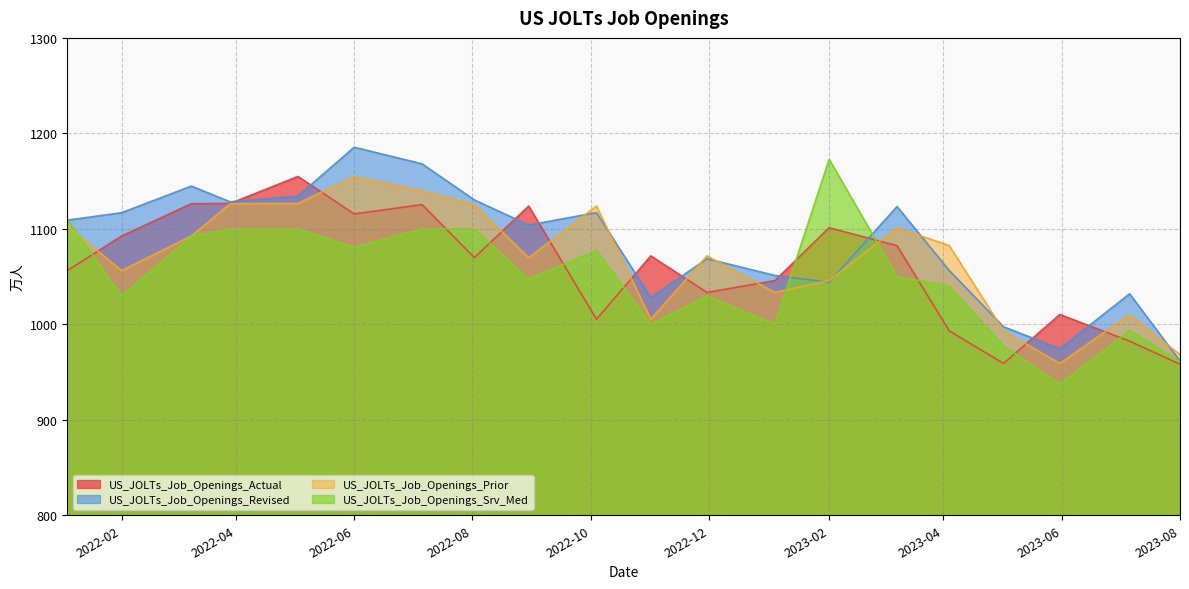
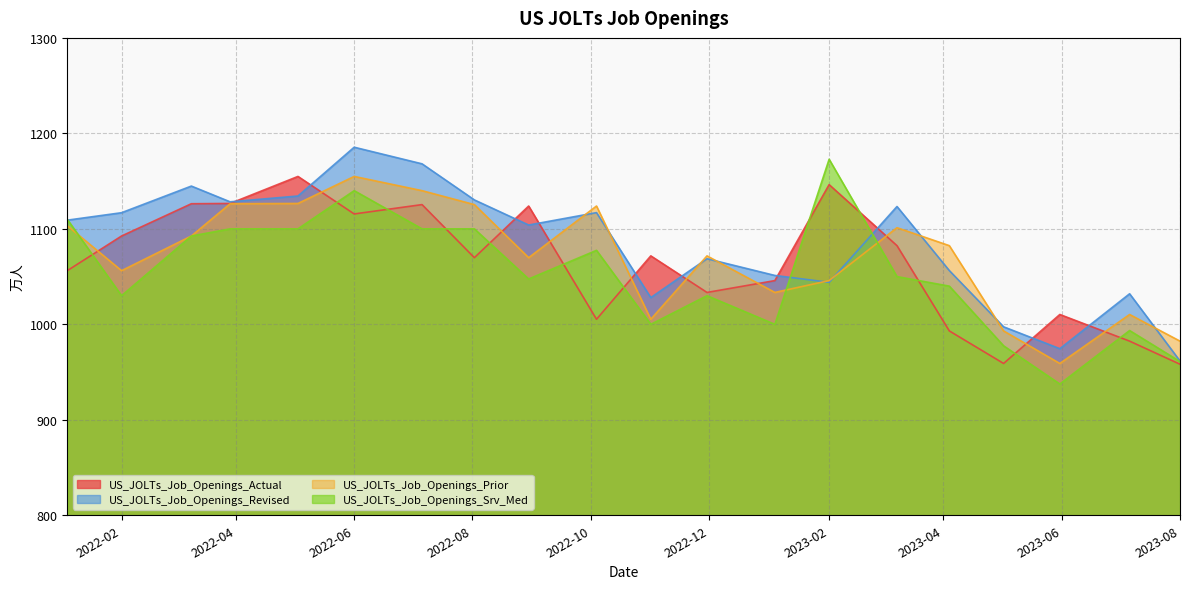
  {
    "US_JOLTs_Job_Openings_Actual": {
      "2022-02": 1090,
      "2022-06": 1120,
-     "2023-02": 1100,
+     "2023-02": 1150,
      "2023-08": 960
    },
    "US_JOLTs_Job_Openings_Revised": {
      "2022-02": 1120,
      "2022-06": 1190
    },
    "US_JOLTs_Job_Openings_Prior": {
      "2022-02": 1060,
      "2022-06": 1150,
-     "2023-08": 970
+     "2023-08": 980
    },
    "US_JOLTs_Job_Openings_Srv_Med": {
      "2022-02": 1030,
-     "2022-06": 1080,
+     "2022-06": 1140,
      "2023-02": 1170
    }
  }
